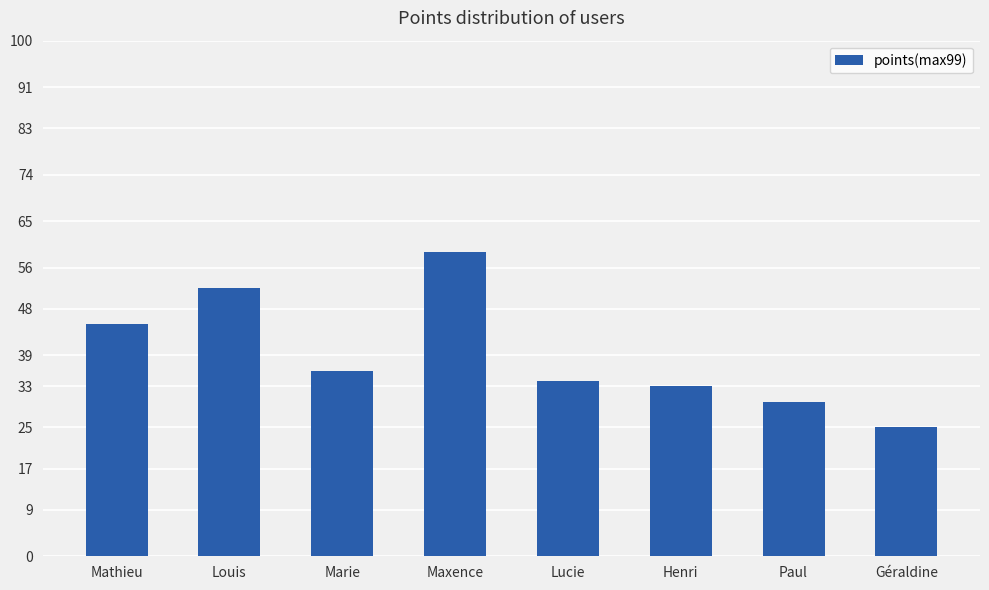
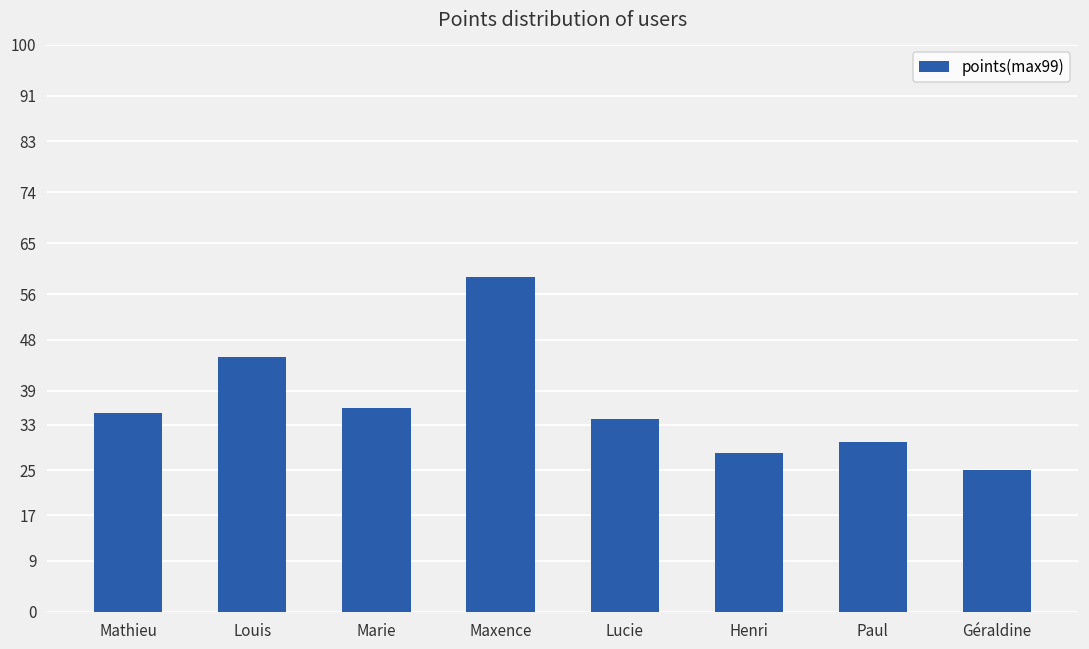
  {
-   "Mathieu": 45,
-   "Louis": 52,
+   "Mathieu": 35,
+   "Louis": 45,
    "Marie": 36,
    "Maxence": 59,
    "Lucie": 34,
-   "Henri": 33,
+   "Henri": 28,
    "Paul": 30,
    "Géraldine": 25
  }
